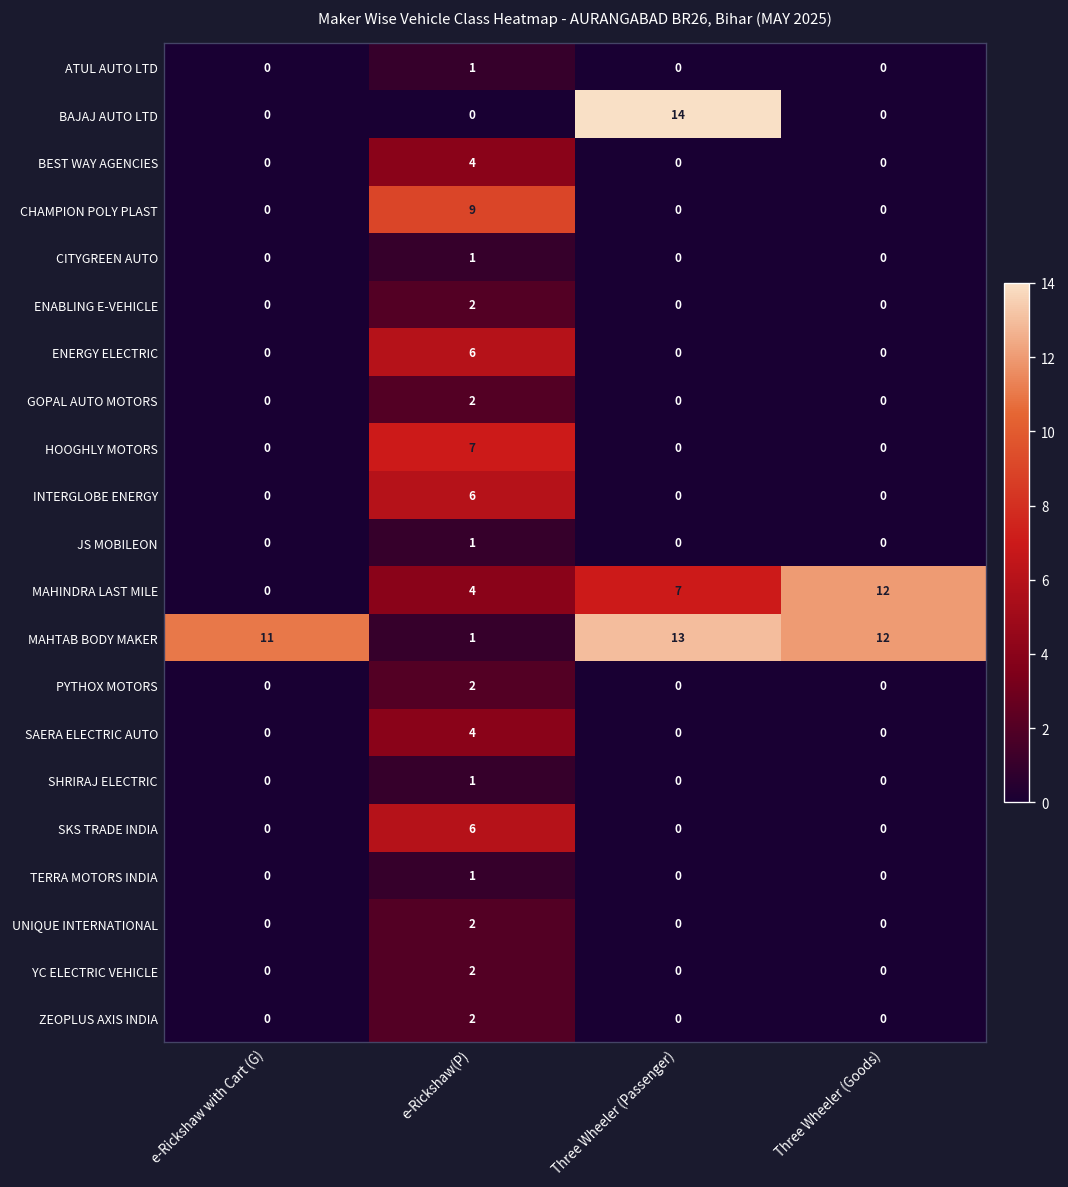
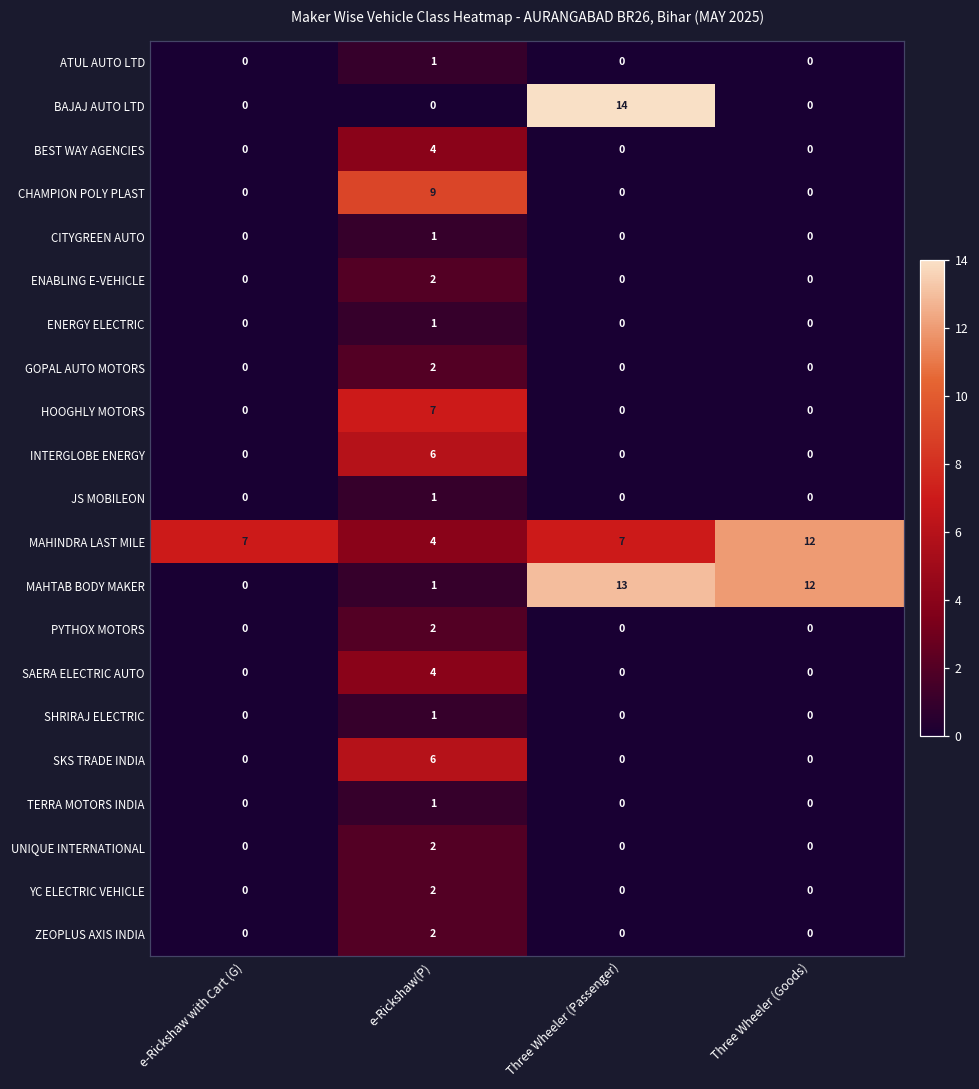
  {
    "ATUL AUTO LTD": {
      "e-Rickshaw with Cart (G)": 0,
      "e-Rickshaw(P)": 1,
      "Three Wheeler (Passenger)": 0,
      "Three Wheeler (Goods)": 0
    },
    "BAJAJ AUTO LTD": {
      "e-Rickshaw with Cart (G)": 0,
      "e-Rickshaw(P)": 0,
      "Three Wheeler (Passenger)": 14,
      "Three Wheeler (Goods)": 0
    },
    "BEST WAY AGENCIES": {
      "e-Rickshaw with Cart (G)": 0,
      "e-Rickshaw(P)": 4,
      "Three Wheeler (Passenger)": 0,
      "Three Wheeler (Goods)": 0
    },
    "CHAMPION POLY PLAST": {
      "e-Rickshaw with Cart (G)": 0,
      "e-Rickshaw(P)": 9,
      "Three Wheeler (Passenger)": 0,
      "Three Wheeler (Goods)": 0
    },
    "CITYGREEN AUTO": {
      "e-Rickshaw with Cart (G)": 0,
      "e-Rickshaw(P)": 1,
      "Three Wheeler (Passenger)": 0,
      "Three Wheeler (Goods)": 0
    },
    "ENABLING E-VEHICLE": {
      "e-Rickshaw with Cart (G)": 0,
      "e-Rickshaw(P)": 2,
      "Three Wheeler (Passenger)": 0,
      "Three Wheeler (Goods)": 0
    },
    "ENERGY ELECTRIC": {
      "e-Rickshaw with Cart (G)": 0,
-     "e-Rickshaw(P)": 6,
+     "e-Rickshaw(P)": 1,
      "Three Wheeler (Passenger)": 0,
      "Three Wheeler (Goods)": 0
    },
    "GOPAL AUTO MOTORS": {
      "e-Rickshaw with Cart (G)": 0,
      "e-Rickshaw(P)": 2,
      "Three Wheeler (Passenger)": 0,
      "Three Wheeler (Goods)": 0
    },
    "HOOGHLY MOTORS": {
      "e-Rickshaw with Cart (G)": 0,
      "e-Rickshaw(P)": 7,
      "Three Wheeler (Passenger)": 0,
      "Three Wheeler (Goods)": 0
    },
    "INTERGLOBE ENERGY": {
      "e-Rickshaw with Cart (G)": 0,
      "e-Rickshaw(P)": 6,
      "Three Wheeler (Passenger)": 0,
      "Three Wheeler (Goods)": 0
    },
    "JS MOBILEON": {
      "e-Rickshaw with Cart (G)": 0,
      "e-Rickshaw(P)": 1,
      "Three Wheeler (Passenger)": 0,
      "Three Wheeler (Goods)": 0
    },
    "MAHINDRA LAST MILE": {
-     "e-Rickshaw with Cart (G)": 0,
+     "e-Rickshaw with Cart (G)": 7,
      "e-Rickshaw(P)": 4,
      "Three Wheeler (Passenger)": 7,
      "Three Wheeler (Goods)": 12
    },
    "MAHTAB BODY MAKER": {
-     "e-Rickshaw with Cart (G)": 11,
+     "e-Rickshaw with Cart (G)": 0,
      "e-Rickshaw(P)": 1,
      "Three Wheeler (Passenger)": 13,
      "Three Wheeler (Goods)": 12
    },
    "PYTHOX MOTORS": {
      "e-Rickshaw with Cart (G)": 0,
      "e-Rickshaw(P)": 2,
      "Three Wheeler (Passenger)": 0,
      "Three Wheeler (Goods)": 0
    },
    "SAERA ELECTRIC AUTO": {
      "e-Rickshaw with Cart (G)": 0,
      "e-Rickshaw(P)": 4,
      "Three Wheeler (Passenger)": 0,
      "Three Wheeler (Goods)": 0
    },
    "SHRIRAJ ELECTRIC": {
      "e-Rickshaw with Cart (G)": 0,
      "e-Rickshaw(P)": 1,
      "Three Wheeler (Passenger)": 0,
      "Three Wheeler (Goods)": 0
    },
    "SKS TRADE INDIA": {
      "e-Rickshaw with Cart (G)": 0,
      "e-Rickshaw(P)": 6,
      "Three Wheeler (Passenger)": 0,
      "Three Wheeler (Goods)": 0
    },
    "TERRA MOTORS INDIA": {
      "e-Rickshaw with Cart (G)": 0,
      "e-Rickshaw(P)": 1,
      "Three Wheeler (Passenger)": 0,
      "Three Wheeler (Goods)": 0
    },
    "UNIQUE INTERNATIONAL": {
      "e-Rickshaw with Cart (G)": 0,
      "e-Rickshaw(P)": 2,
      "Three Wheeler (Passenger)": 0,
      "Three Wheeler (Goods)": 0
    },
    "YC ELECTRIC VEHICLE": {
      "e-Rickshaw with Cart (G)": 0,
      "e-Rickshaw(P)": 2,
      "Three Wheeler (Passenger)": 0,
      "Three Wheeler (Goods)": 0
    },
    "ZEOPLUS AXIS INDIA": {
      "e-Rickshaw with Cart (G)": 0,
      "e-Rickshaw(P)": 2,
      "Three Wheeler (Passenger)": 0,
      "Three Wheeler (Goods)": 0
    }
  }
